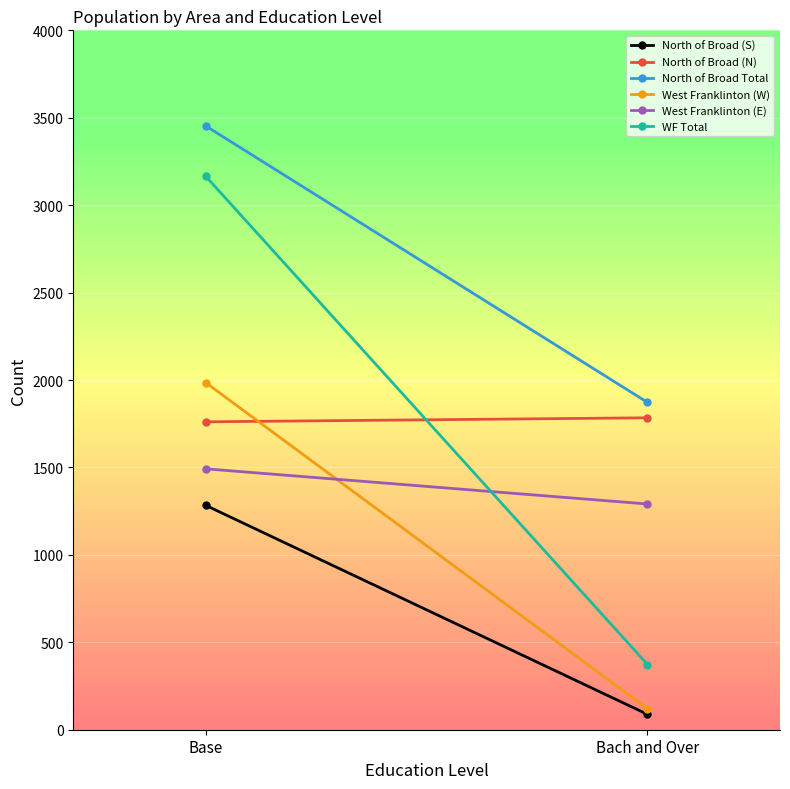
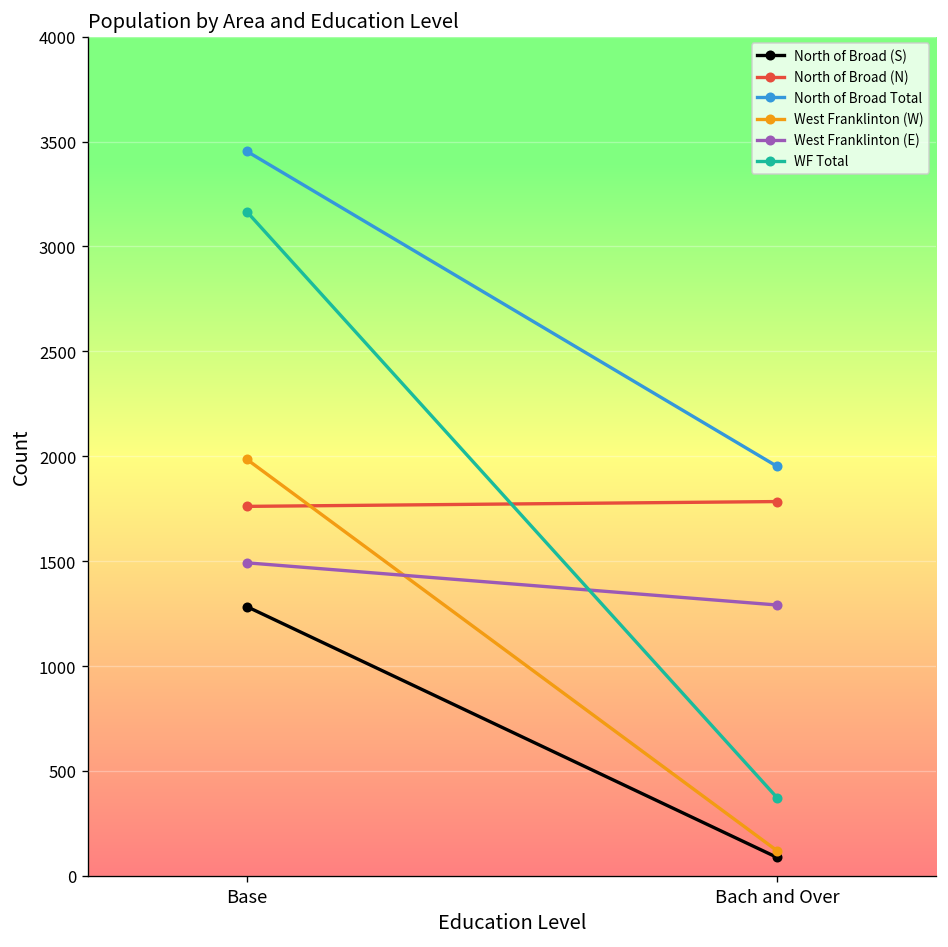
  {
    "North of Broad (S)": {
      "Base": 1280,
      "Bach and Over": 90
    },
    "North of Broad (N)": {
      "Base": 1760,
      "Bach and Over": 1780
    },
    "North of Broad Total": {
      "Base": 3450,
-     "Bach and Over": 1870
+     "Bach and Over": 1950
    },
    "West Franklinton (W)": {
      "Base": 1990,
      "Bach and Over": 120
    },
    "West Franklinton (E)": {
      "Base": 1490,
      "Bach and Over": 1290
    },
    "WF Total": {
      "Base": 3170,
      "Bach and Over": 370
    }
  }
